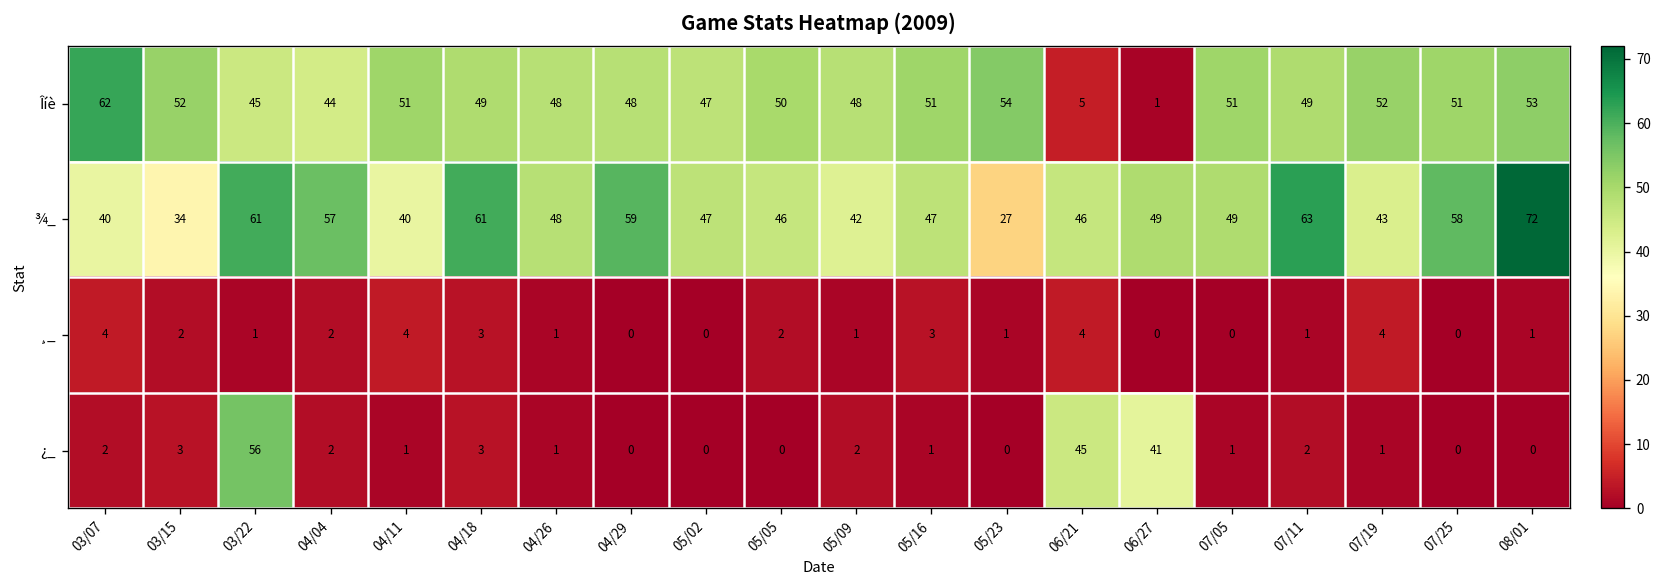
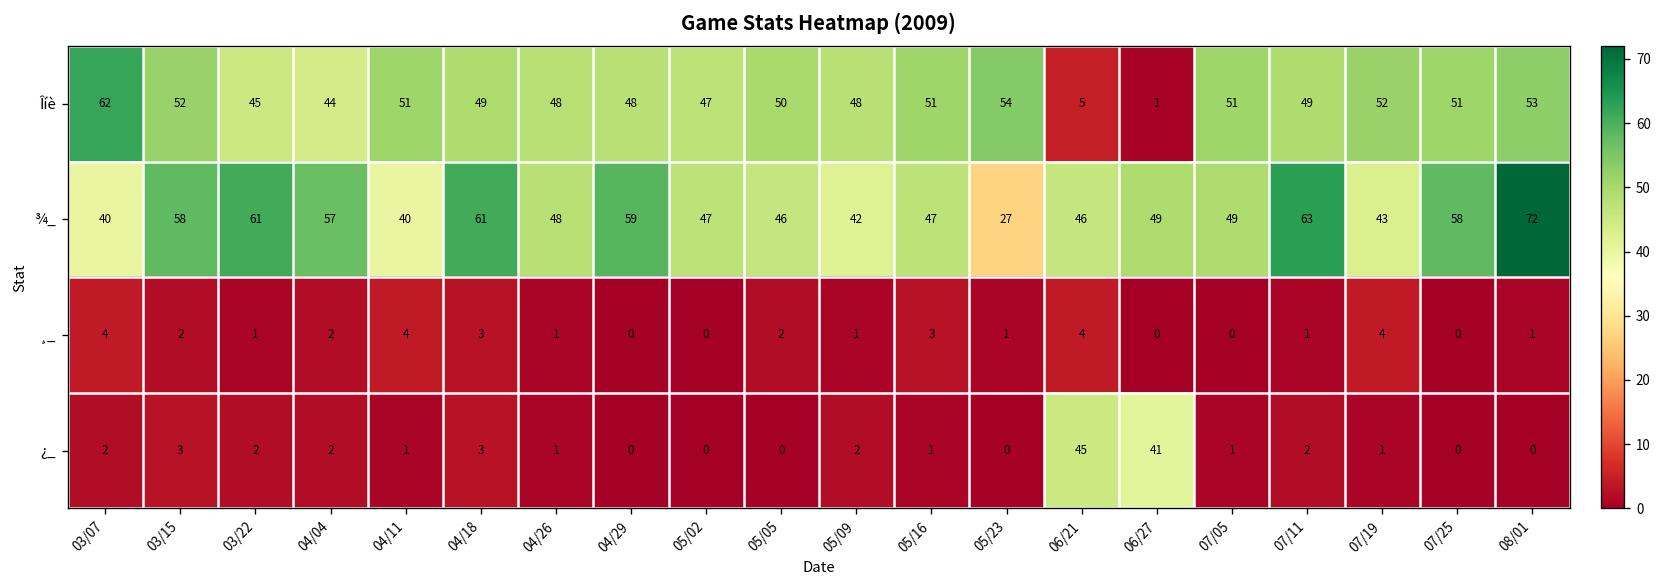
  {
    "Îíè": {
      "03/07": 62,
      "03/15": 52,
      "03/22": 45,
      "04/04": 44,
      "04/11": 51,
      "04/18": 49,
      "04/26": 48,
      "04/29": 48,
      "05/02": 47,
      "05/05": 50,
      "05/09": 48,
      "05/16": 51,
      "05/23": 54,
      "06/21": 5,
      "06/27": 1,
      "07/05": 51,
      "07/11": 49,
      "07/19": 52,
      "07/25": 51,
      "08/01": 53
    },
    "¾_": {
      "03/07": 40,
-     "03/15": 34,
+     "03/15": 58,
      "03/22": 61,
      "04/04": 57,
      "04/11": 40,
      "04/18": 61,
      "04/26": 48,
      "04/29": 59,
      "05/02": 47,
      "05/05": 46,
      "05/09": 42,
      "05/16": 47,
      "05/23": 27,
      "06/21": 46,
      "06/27": 49,
      "07/05": 49,
      "07/11": 63,
      "07/19": 43,
      "07/25": 58,
      "08/01": 72
    },
    "¸_": {
      "03/07": 4,
      "03/15": 2,
      "03/22": 1,
      "04/04": 2,
      "04/11": 4,
      "04/18": 3,
      "04/26": 1,
      "04/29": 0,
      "05/02": 0,
      "05/05": 2,
      "05/09": 1,
      "05/16": 3,
      "05/23": 1,
      "06/21": 4,
      "06/27": 0,
      "07/05": 0,
      "07/11": 1,
      "07/19": 4,
      "07/25": 0,
      "08/01": 1
    },
    "¿_": {
      "03/07": 2,
      "03/15": 3,
-     "03/22": 56,
+     "03/22": 2,
      "04/04": 2,
      "04/11": 1,
      "04/18": 3,
      "04/26": 1,
      "04/29": 0,
      "05/02": 0,
      "05/05": 0,
      "05/09": 2,
      "05/16": 1,
      "05/23": 0,
      "06/21": 45,
      "06/27": 41,
      "07/05": 1,
      "07/11": 2,
      "07/19": 1,
      "07/25": 0,
      "08/01": 0
    }
  }
